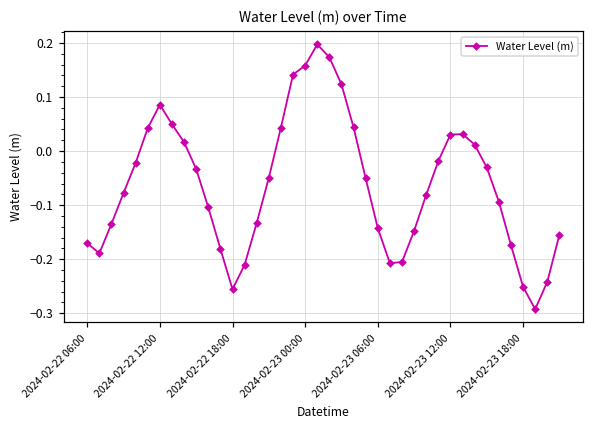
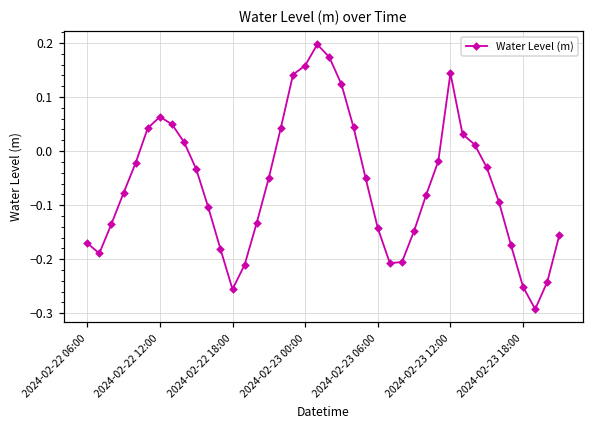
  {
    "2024-02-22 06:00": -0.17,
-   "2024-02-22 12:00": 0.09,
+   "2024-02-22 12:00": 0.06,
    "2024-02-22 18:00": -0.26,
    "2024-02-23 00:00": 0.16,
    "2024-02-23 06:00": -0.14,
-   "2024-02-23 12:00": 0.03,
+   "2024-02-23 12:00": 0.14,
    "2024-02-23 18:00": -0.25
  }
